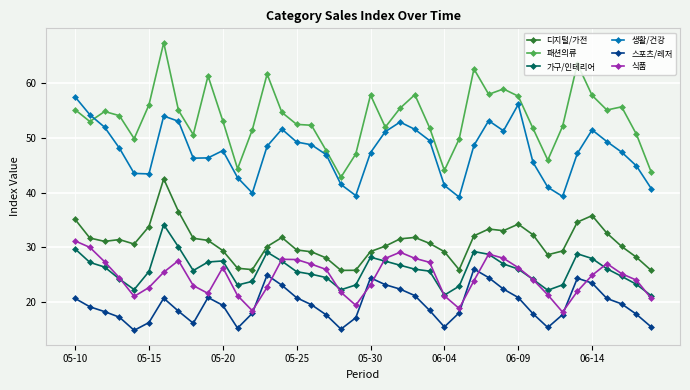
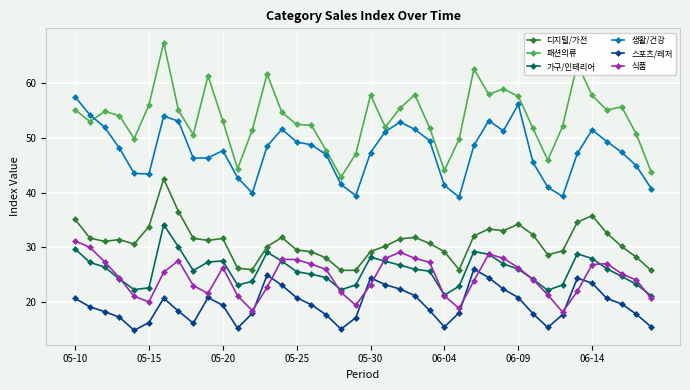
  {
    "디지털/가전": {
      "05-10": 35,
      "05-15": 34,
-     "05-20": 29,
+     "05-20": 32,
      "05-25": 30,
      "05-30": 29,
      "06-04": 29,
      "06-09": 34,
      "06-14": 36
    },
    "패션의류": {
      "05-10": 55,
      "05-15": 56,
      "05-20": 53,
      "05-25": 52,
      "05-30": 58,
      "06-04": 44,
      "06-09": 58,
      "06-14": 58
    },
    "가구/인테리어": {
      "05-10": 30,
-     "05-15": 26,
+     "05-15": 23,
      "05-20": 28,
      "05-25": 26,
      "05-30": 28,
      "06-14": 28
    },
    "생활/건강": {
      "05-10": 57,
      "05-15": 43,
      "05-20": 48,
      "05-25": 49,
      "05-30": 47,
      "06-04": 41,
      "06-09": 56,
      "06-14": 51
    },
    "스포츠/레저": {
      "05-10": 21,
      "05-15": 16,
      "05-20": 19,
      "05-25": 21,
      "05-30": 24,
      "06-04": 16,
      "06-09": 21,
      "06-14": 24
    },
    "식품": {
      "05-10": 31,
-     "05-15": 23,
+     "05-15": 20,
      "05-20": 26,
      "05-25": 28,
      "05-30": 23,
-     "06-14": 25
+     "06-14": 27
    }
  }
